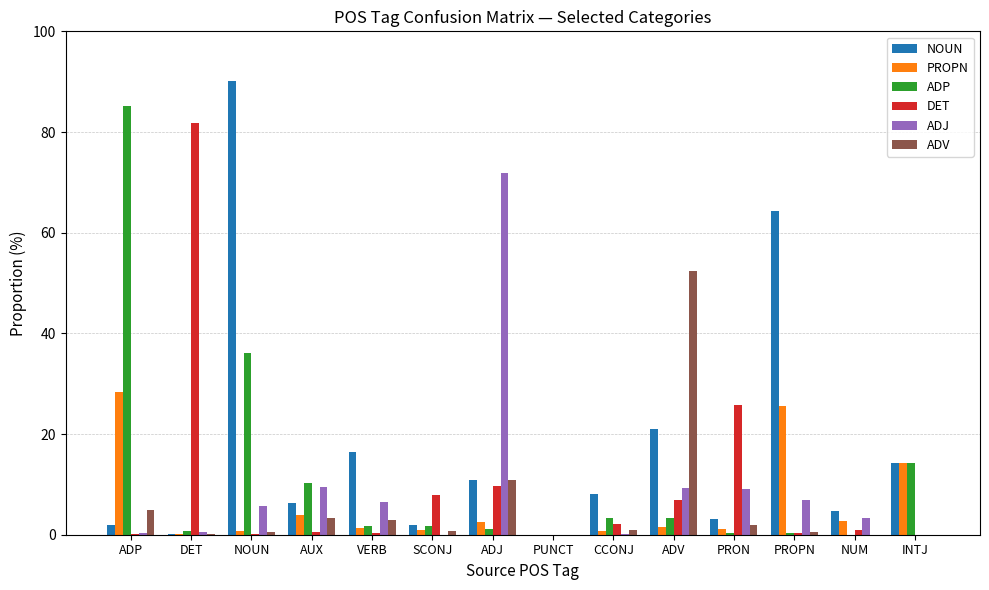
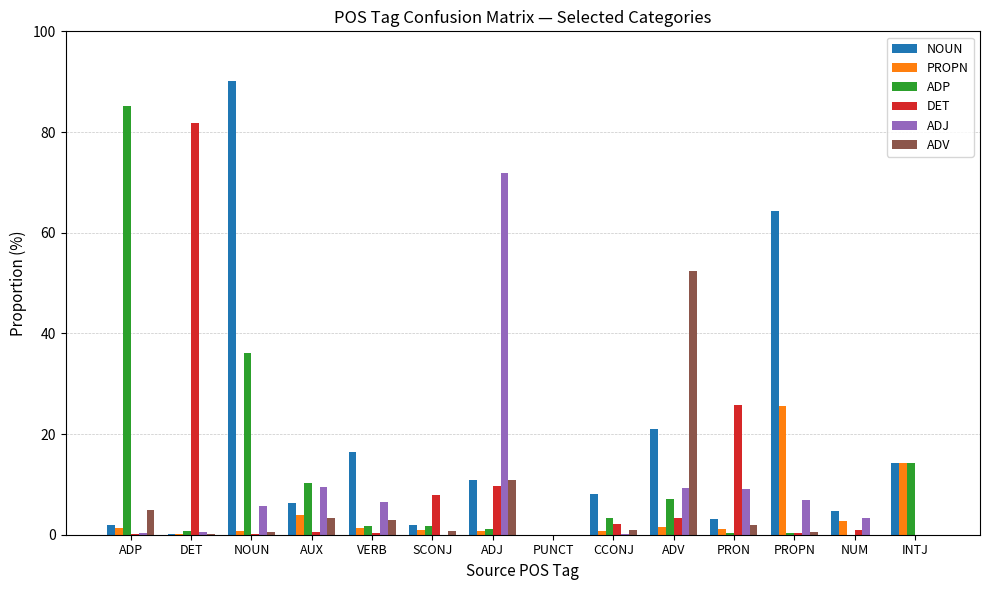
  {
    "NOUN": {
      "ADP": 2,
      "NOUN": 90,
      "AUX": 6,
      "VERB": 17,
      "SCONJ": 2,
      "ADJ": 11,
      "PUNCT": 0,
      "CCONJ": 8,
      "ADV": 21,
      "PRON": 3,
      "PROPN": 64,
      "NUM": 5,
      "INTJ": 14
    },
    "PROPN": {
-     "ADP": 28,
+     "ADP": 1,
      "NOUN": 1,
      "AUX": 4,
      "VERB": 1,
      "SCONJ": 1,
-     "ADJ": 3,
+     "ADJ": 1,
      "PUNCT": 0,
      "CCONJ": 1,
      "ADV": 2,
      "PRON": 1,
      "PROPN": 26,
      "NUM": 3,
      "INTJ": 14
    },
    "ADP": {
      "ADP": 85,
      "DET": 1,
      "NOUN": 36,
      "AUX": 10,
      "VERB": 2,
      "SCONJ": 2,
      "ADJ": 1,
      "PUNCT": 0,
      "CCONJ": 3,
-     "ADV": 3,
+     "ADV": 7,
      "NUM": 0,
      "INTJ": 14
    },
    "DET": {
      "DET": 82,
      "AUX": 1,
      "SCONJ": 8,
      "ADJ": 10,
      "PUNCT": 0,
      "CCONJ": 2,
-     "ADV": 7,
+     "ADV": 3,
      "PRON": 26,
      "NUM": 1,
      "INTJ": 0
    },
    "ADJ": {
      "DET": 1,
      "NOUN": 6,
      "AUX": 10,
      "VERB": 6,
      "SCONJ": 0,
      "ADJ": 72,
      "PUNCT": 0,
      "ADV": 9,
      "PRON": 9,
      "PROPN": 7,
      "NUM": 3,
      "INTJ": 0
    },
    "ADV": {
      "ADP": 5,
      "NOUN": 1,
      "AUX": 3,
      "VERB": 3,
      "SCONJ": 1,
      "ADJ": 11,
      "PUNCT": 0,
      "CCONJ": 1,
      "ADV": 52,
      "PRON": 2,
      "PROPN": 1,
      "NUM": 0,
      "INTJ": 0
    }
  }
